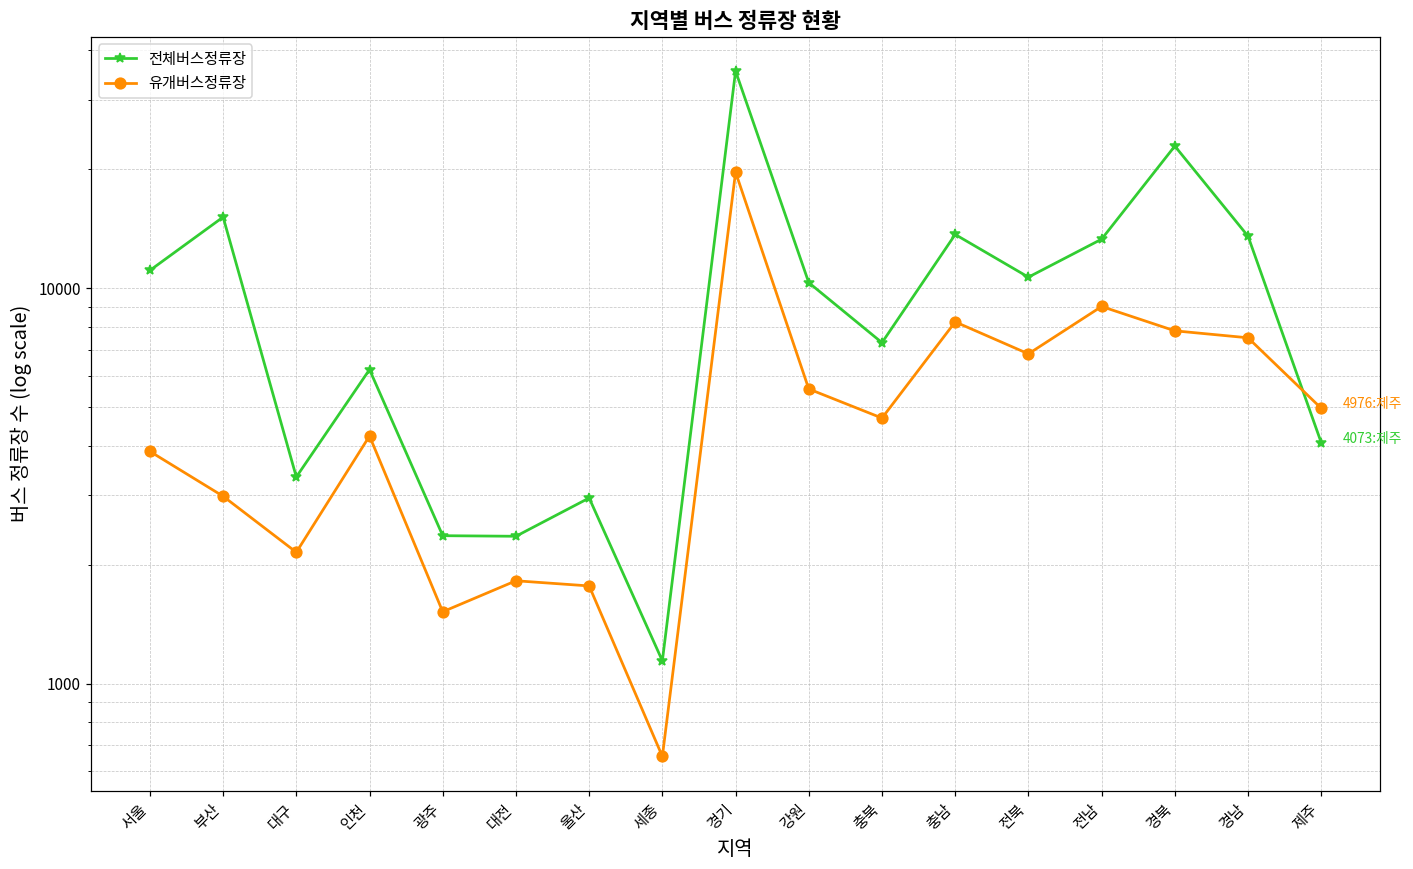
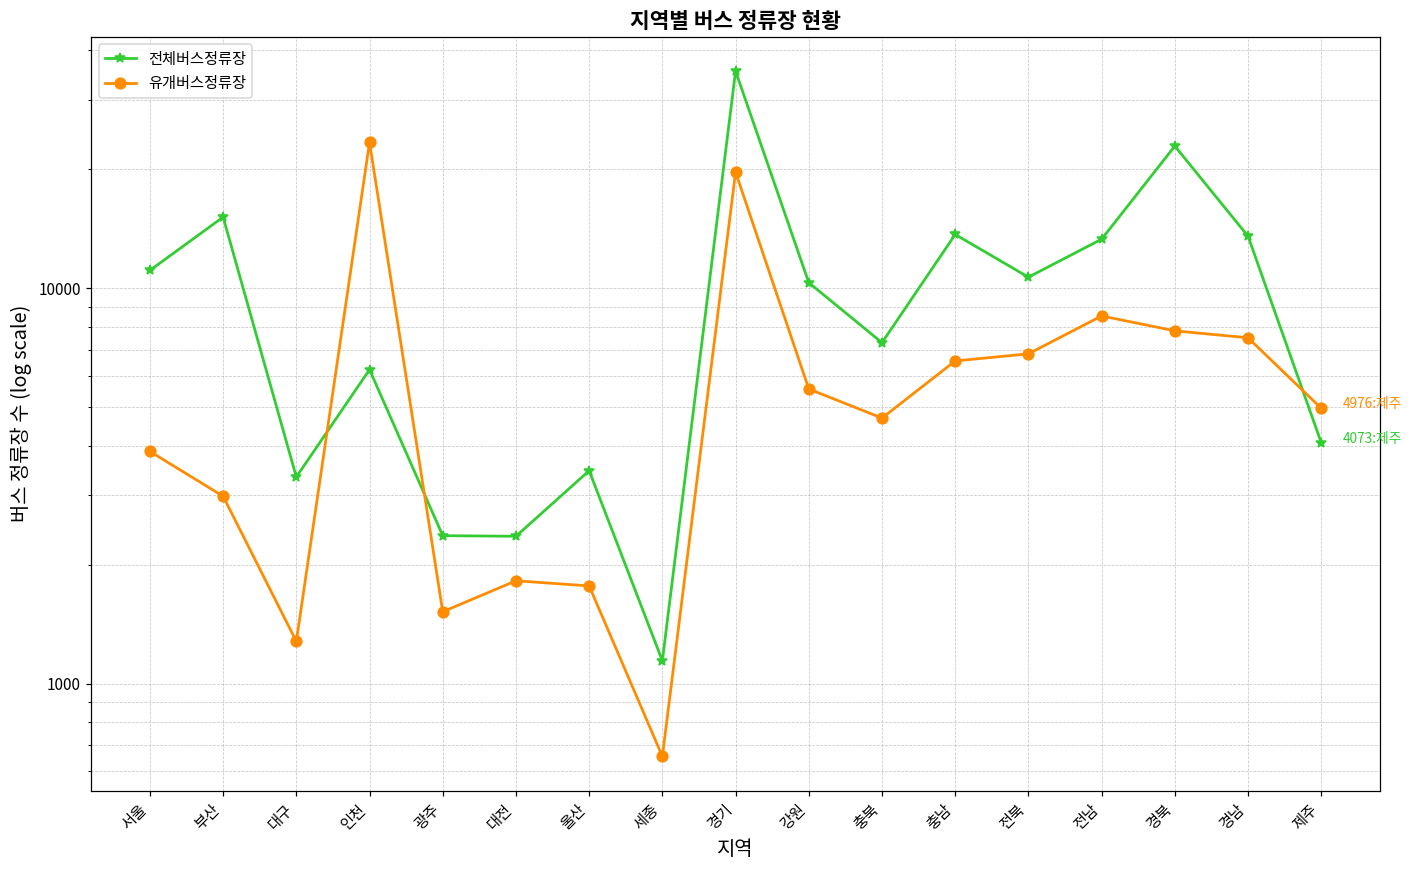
  {
    "전체버스정류장": {
      "서울": 11100,
      "부산": 15200,
      "대구": 3300,
      "인천": 6200,
      "광주": 2400,
      "대전": 2400,
-     "울산": 3000,
+     "울산": 3500,
      "세종": 1140,
      "경기": 35000,
      "강원": 10300,
      "충북": 7300,
      "충남": 13700,
      "전북": 10700,
      "전남": 13300,
      "경북": 23000,
      "경남": 13600
    },
    "유개버스정류장": {
      "서울": 3900,
      "부산": 3000,
-     "대구": 2200,
-     "인천": 4200,
+     "대구": 1280,
+     "인천": 23000,
      "광주": 1520,
      "대전": 1800,
      "울산": 1800,
      "세종": 660,
      "경기": 20000,
      "강원": 5600,
      "충북": 4700,
-     "충남": 8200,
+     "충남": 6600,
      "전북": 6800,
-     "전남": 9000,
+     "전남": 8500,
      "경북": 7800,
      "경남": 7500
    }
  }
